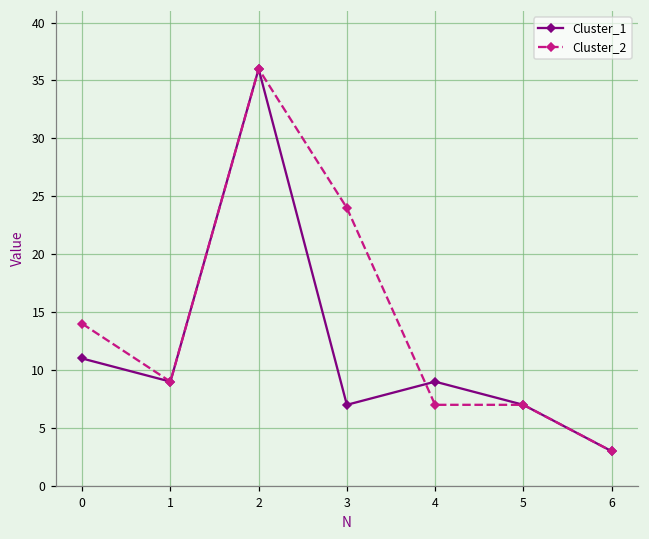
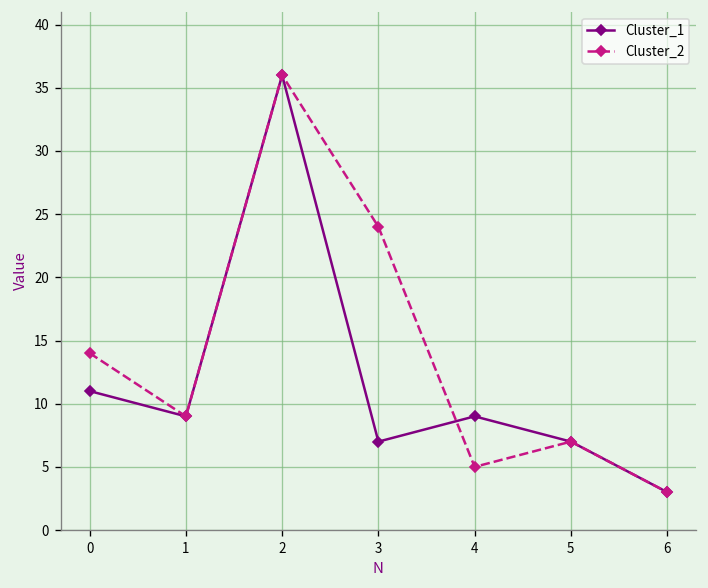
  {
    "Cluster_1": {
      "0": 11,
      "3": 7,
      "4": 9
    },
    "Cluster_2": {
      "0": 14,
      "3": 24,
-     "4": 7
+     "4": 5
    }
  }
